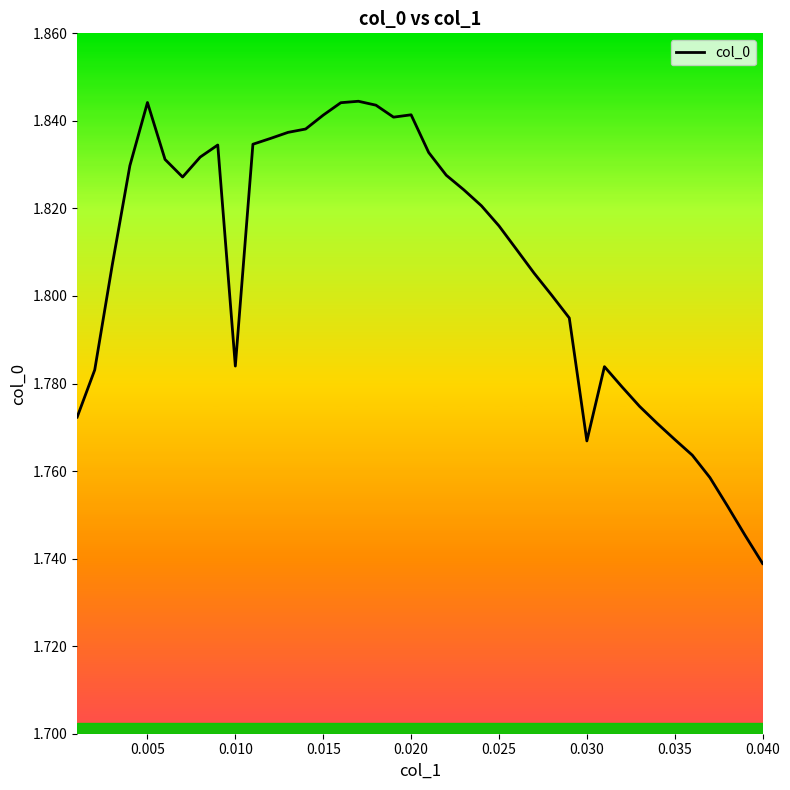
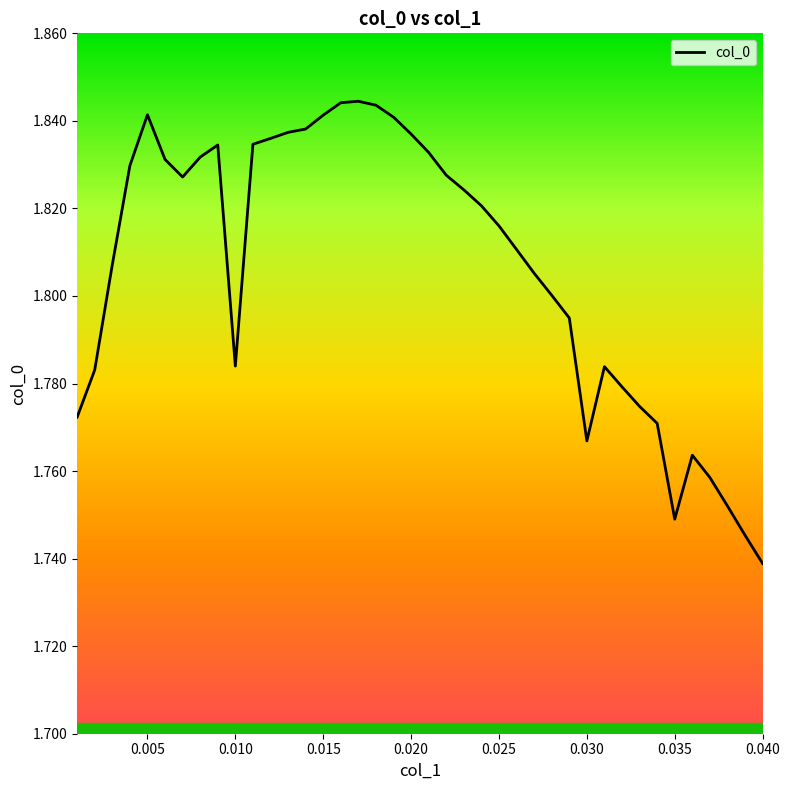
  {
-   "0.005": 1.844,
+   "0.005": 1.841,
    "0.010": 1.784,
    "0.015": 1.841,
-   "0.020": 1.841,
+   "0.020": 1.837,
    "0.025": 1.816,
    "0.030": 1.767,
-   "0.035": 1.767,
+   "0.035": 1.749,
    "0.040": 1.739
  }
